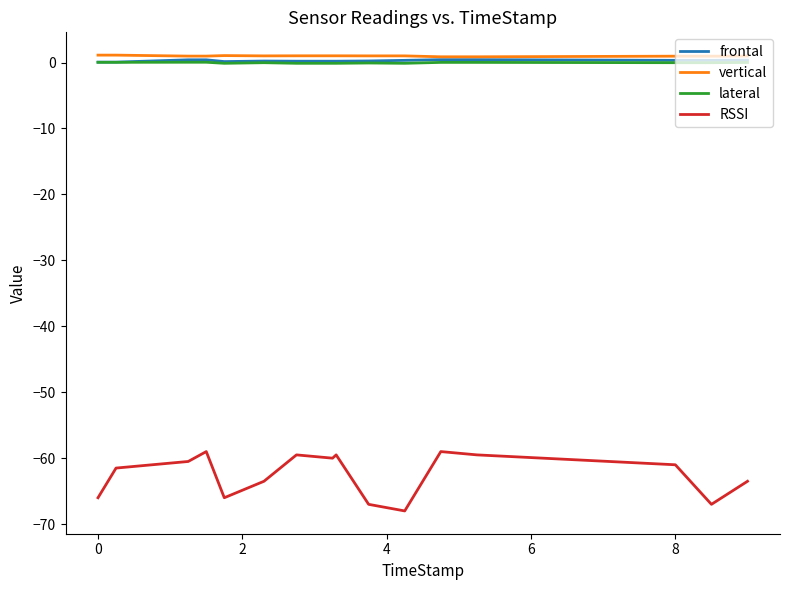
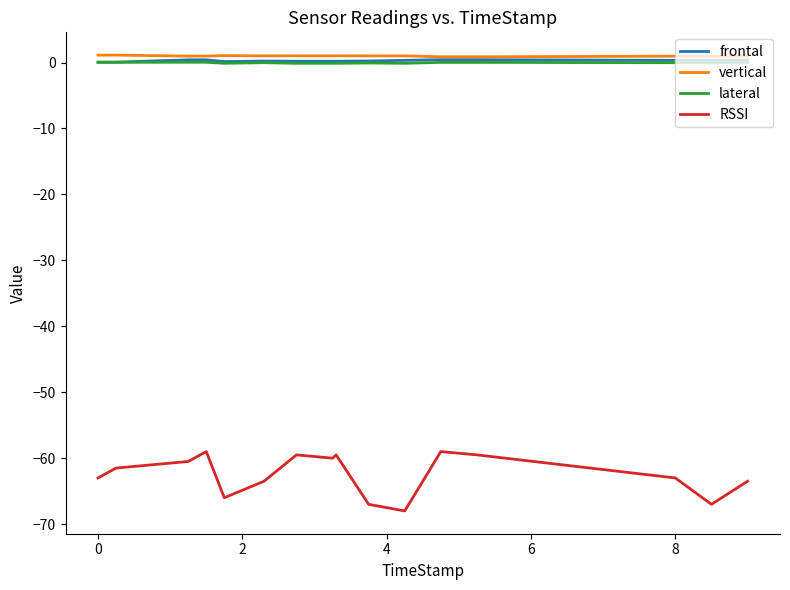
  {
    "vertical": {
      "0": 1
    },
    "RSSI": {
-     "0": -66,
-     "8": -61
+     "0": -63,
+     "8": -63
    }
  }
